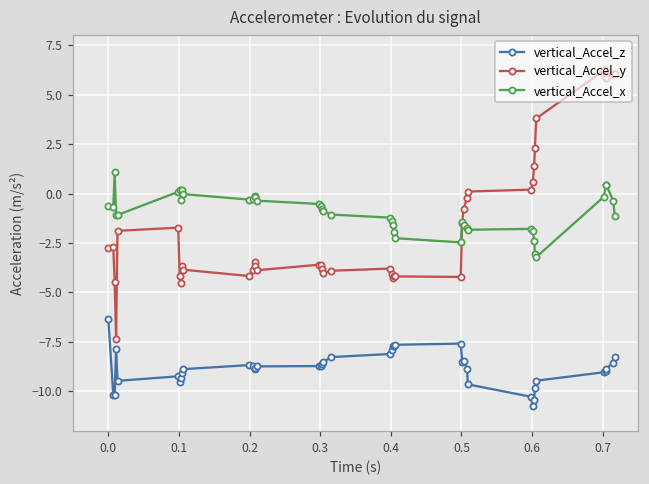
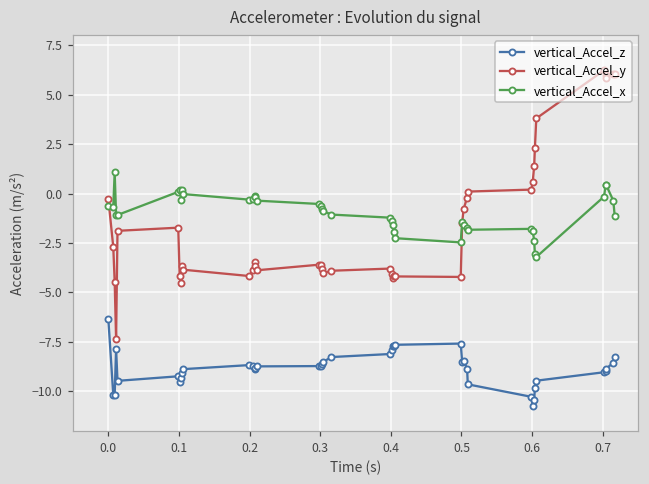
  {
    "vertical_Accel_z": {
      "0.0": -6.3
    },
    "vertical_Accel_y": {
-     "0.0": -2.8
+     "0.0": -0.3
    },
    "vertical_Accel_x": {
      "0.0": -0.6
    }
  }
